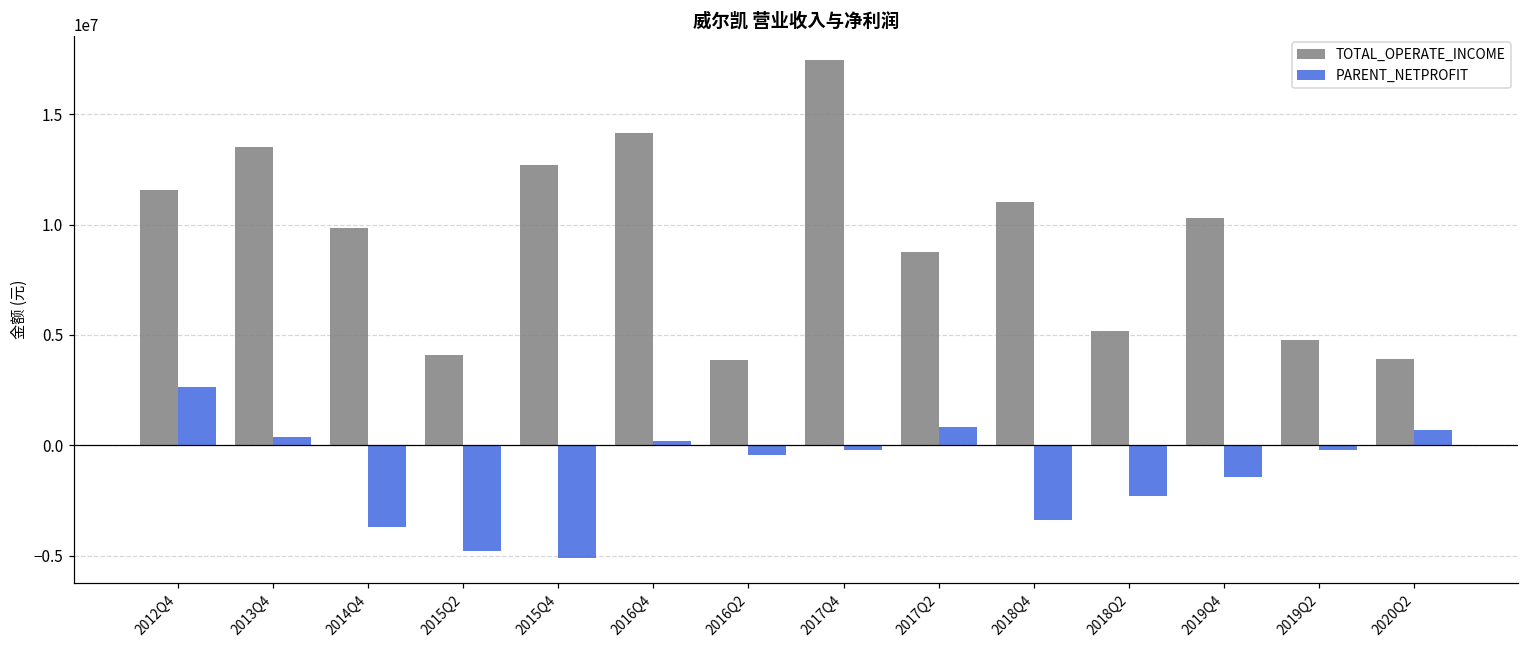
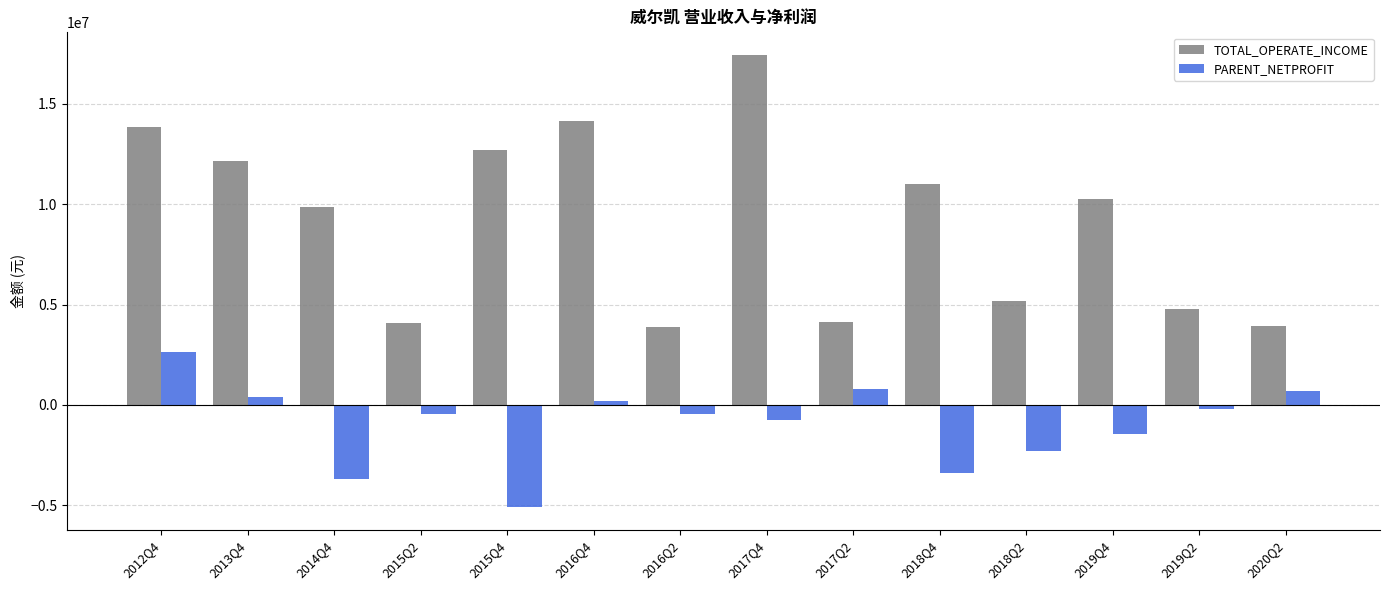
  {
    "TOTAL_OPERATE_INCOME": {
-     "2012Q4": 11600000,
-     "2013Q4": 13500000,
+     "2012Q4": 13800000,
+     "2013Q4": 12200000,
      "2014Q4": 9800000,
      "2015Q2": 4100000,
      "2015Q4": 12700000,
      "2016Q4": 14100000,
      "2016Q2": 3900000,
      "2017Q4": 17400000,
-     "2017Q2": 8700000,
+     "2017Q2": 4100000,
      "2018Q4": 11000000,
      "2018Q2": 5200000,
      "2019Q4": 10300000,
      "2019Q2": 4800000,
      "2020Q2": 3900000
    },
    "PARENT_NETPROFIT": {
      "2012Q4": 2600000,
      "2013Q4": 400000,
      "2014Q4": -3700000,
-     "2015Q2": -4800000,
+     "2015Q2": -500000,
      "2015Q4": -5100000,
      "2016Q4": 200000,
      "2016Q2": -400000,
-     "2017Q4": -200000,
+     "2017Q4": -800000,
      "2017Q2": 800000,
      "2018Q4": -3400000,
      "2018Q2": -2300000,
      "2019Q4": -1400000,
      "2019Q2": -200000,
      "2020Q2": 700000
    }
  }
